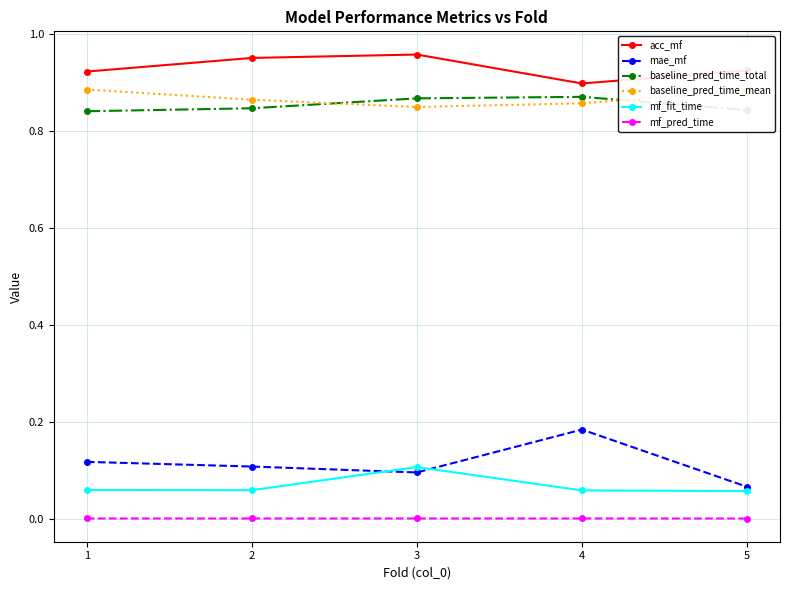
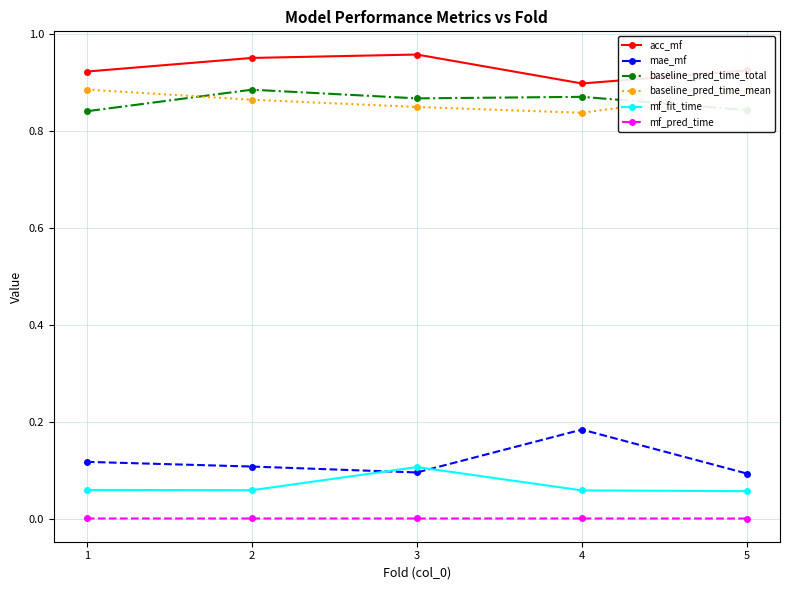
  {
    "acc_mf": {
      "1": 0.92,
      "2": 0.95,
      "3": 0.96,
      "4": 0.90
    },
    "mae_mf": {
      "1": 0.12,
      "2": 0.11,
      "3": 0.10,
      "4": 0.18,
-     "5": 0.07
+     "5": 0.09
    },
    "baseline_pred_time_total": {
      "1": 0.84,
-     "2": 0.85,
+     "2": 0.89,
      "3": 0.87,
      "4": 0.87
    },
    "baseline_pred_time_mean": {
      "1": 0.89,
      "2": 0.86,
      "3": 0.85,
-     "4": 0.86
+     "4": 0.84
    },
    "mf_fit_time": {
      "1": 0.06,
      "2": 0.06,
      "3": 0.11,
      "4": 0.06,
      "5": 0.06
    },
    "mf_pred_time": {
      "1": 0.00,
      "2": 0.00,
      "3": 0.00,
      "4": 0.00,
      "5": 0.00
    }
  }
